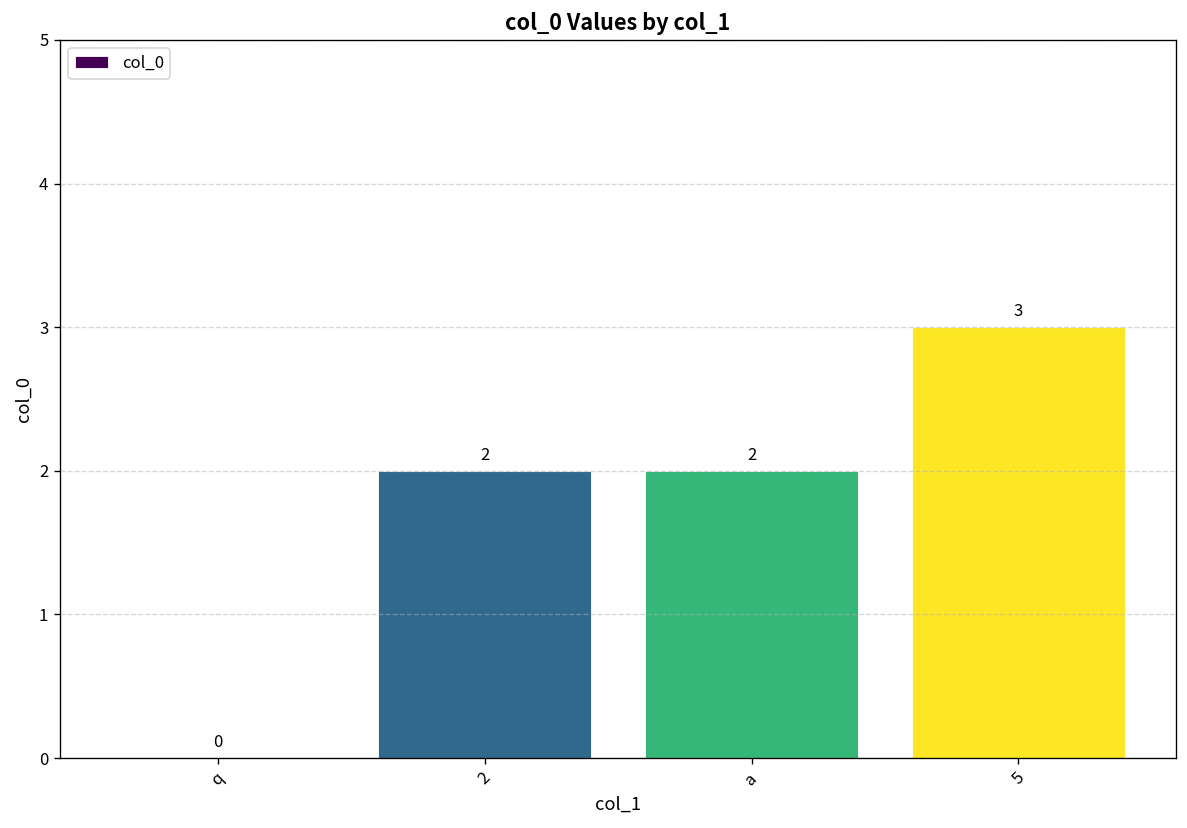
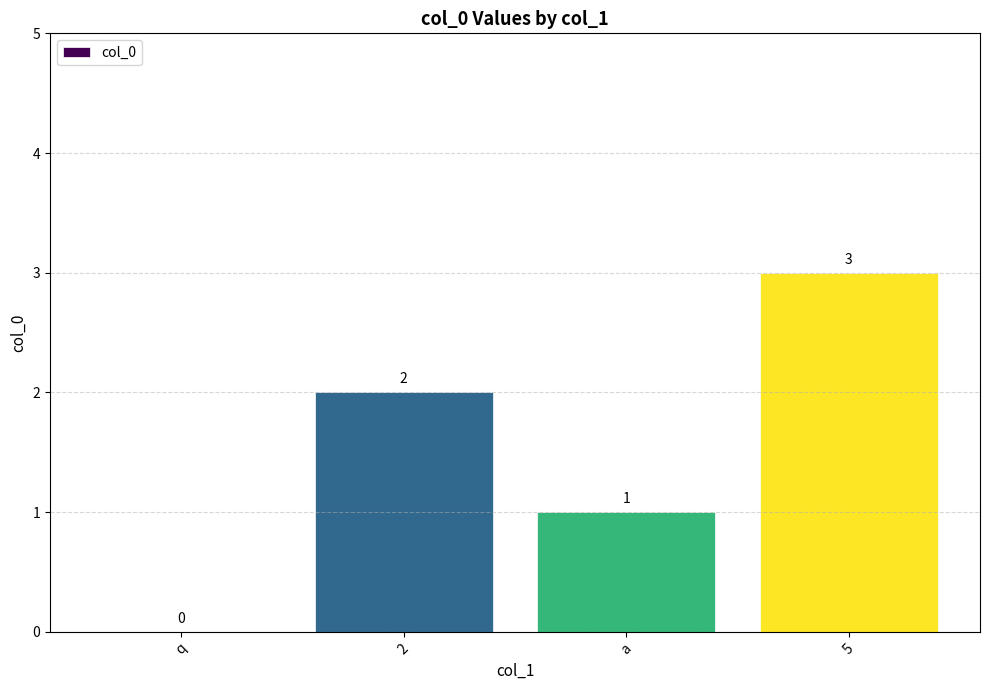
  {
    "q": 0,
    "2": 2,
-   "a": 2,
+   "a": 1,
    "5": 3
  }
